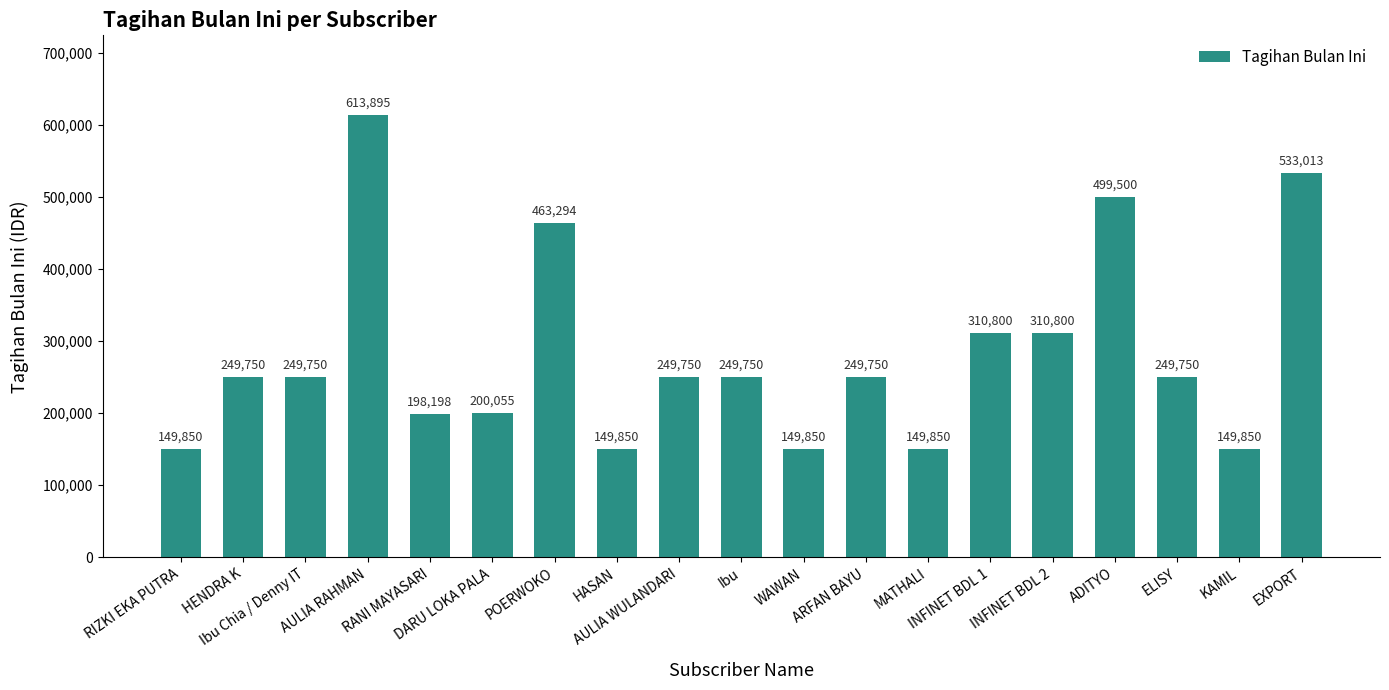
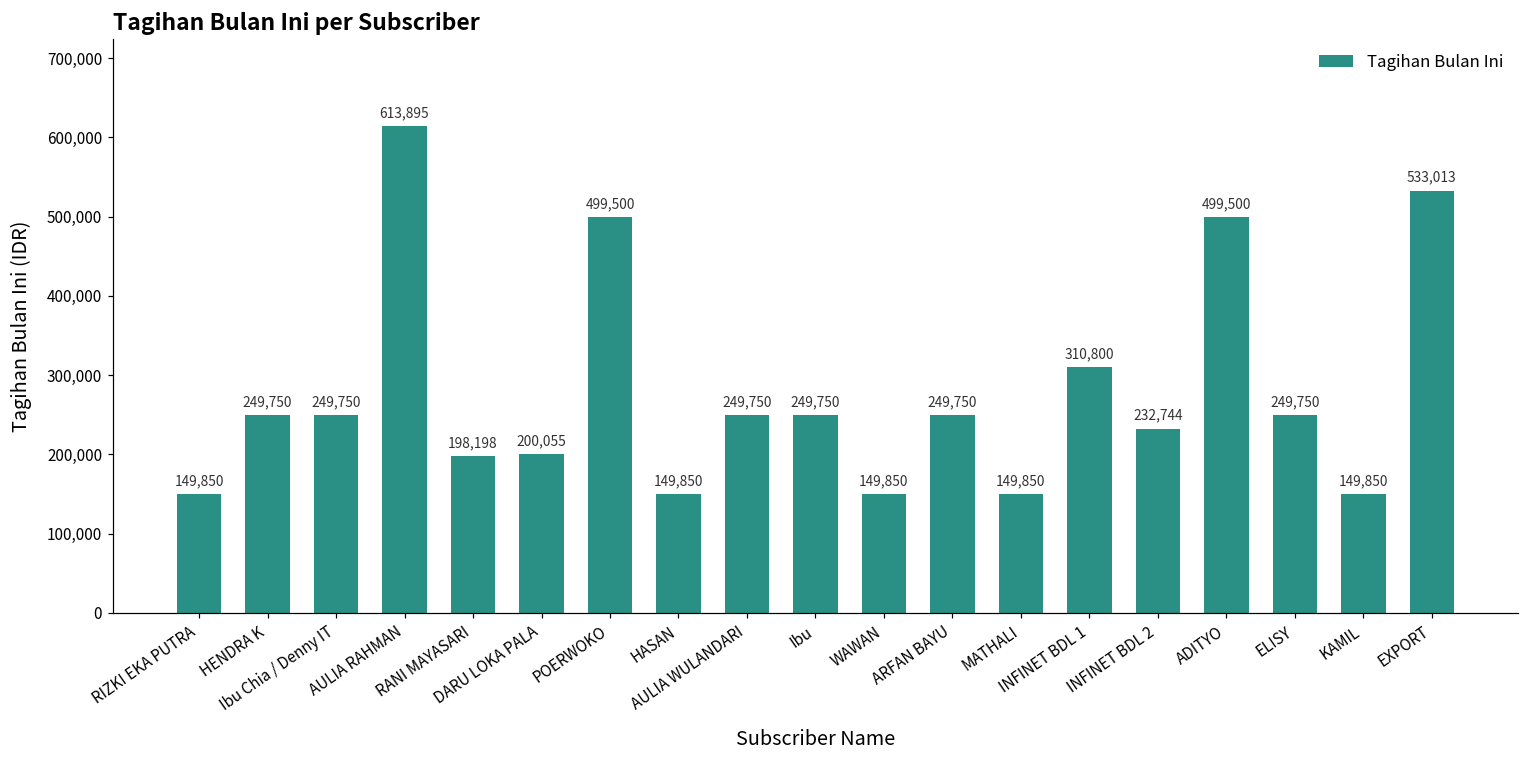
  {
    "RIZKI EKA PUTRA": "149,850",
    "HENDRA K": "249,750",
    "Ibu Chia / Denny IT": "249,750",
    "AULIA RAHMAN": "613,895",
    "RANI MAYASARI": "198,198",
    "DARU LOKA PALA": "200,055",
-   "POERWOKO": "463,294",
+   "POERWOKO": "499,500",
    "HASAN": "149,850",
    "AULIA WULANDARI": "249,750",
    "Ibu": "249,750",
    "WAWAN": "149,850",
    "ARFAN BAYU": "249,750",
    "MATHALI": "149,850",
    "INFINET BDL 1": "310,800",
-   "INFINET BDL 2": "310,800",
+   "INFINET BDL 2": "232,744",
    "ADITYO": "499,500",
    "ELISY": "249,750",
    "KAMIL": "149,850",
    "EXPORT": "533,013"
  }
